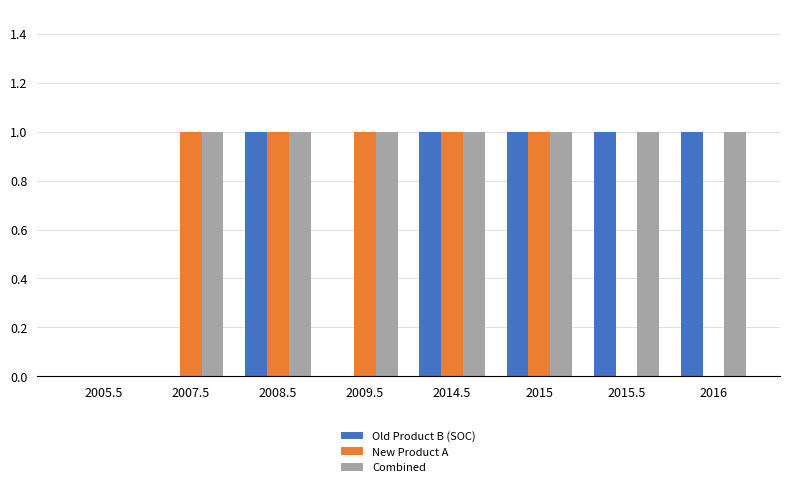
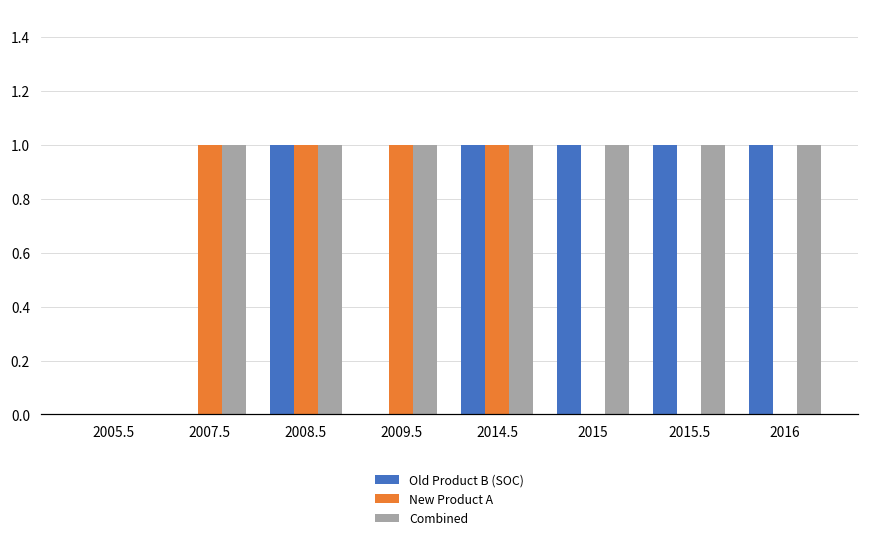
  {
    "Old Product B (SOC)": {
      "2005.5": 0,
      "2007.5": 0,
      "2008.5": 1,
      "2009.5": 0,
      "2014.5": 1,
      "2015": 1,
      "2015.5": 1,
      "2016": 1
    },
    "New Product A": {
      "2005.5": 0,
      "2007.5": 1,
      "2008.5": 1,
      "2009.5": 1,
      "2014.5": 1,
-     "2015": 1,
+     "2015": 0,
      "2015.5": 0,
      "2016": 0
    },
    "Combined": {
      "2005.5": 0,
      "2007.5": 1,
      "2008.5": 1,
      "2009.5": 1,
      "2014.5": 1,
      "2015": 1,
      "2015.5": 1,
      "2016": 1
    }
  }
